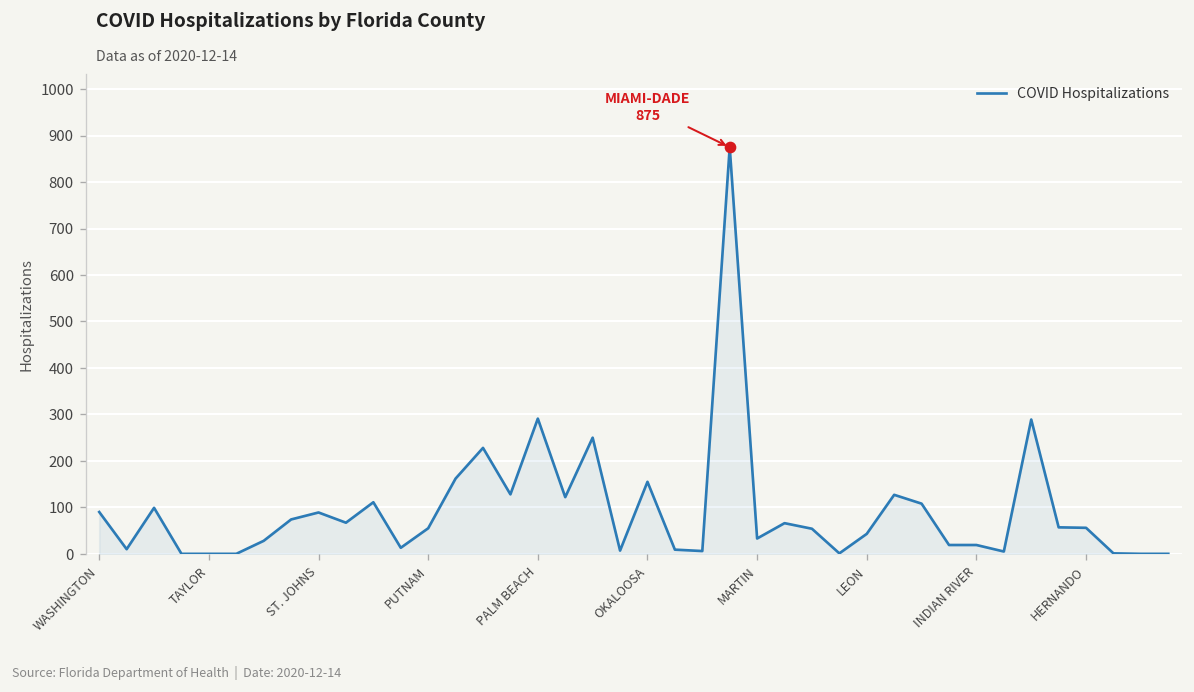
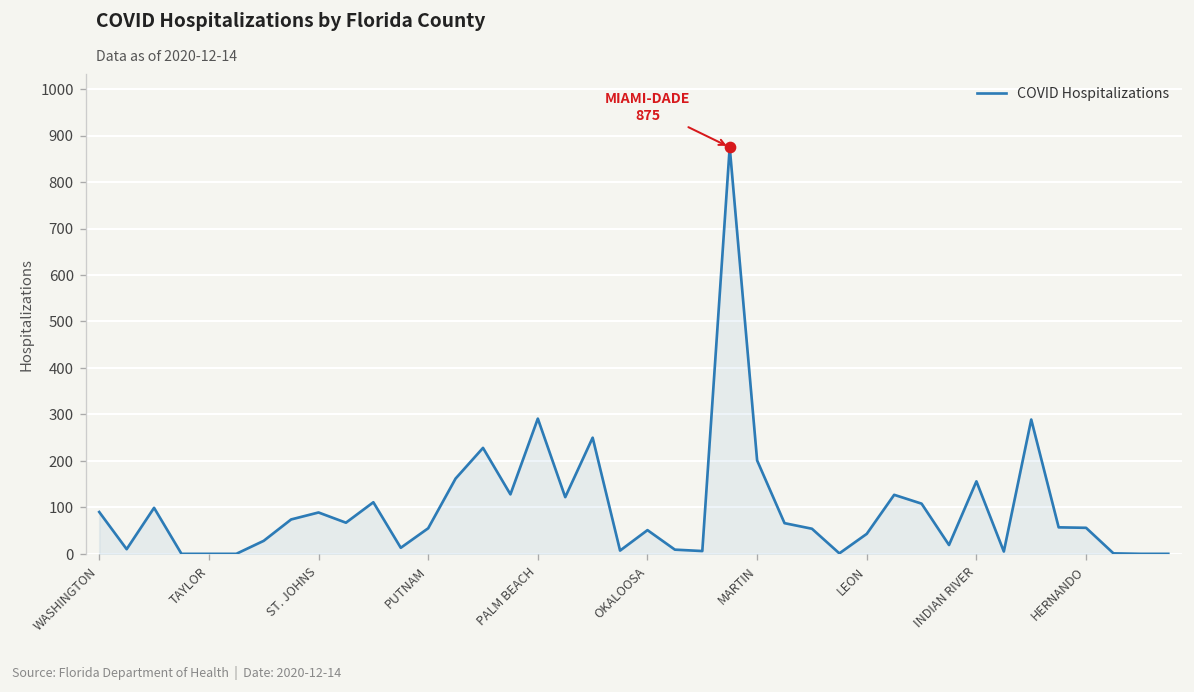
  {
    "COVID Hospitalizations": {
      "WASHINGTON": 90,
      "TAYLOR": 0,
      "ST. JOHNS": 90,
      "PUTNAM": 60,
      "PALM BEACH": 290,
-     "OKALOOSA": 160,
-     "MARTIN": 30,
+     "OKALOOSA": 50,
+     "MARTIN": 200,
      "LEON": 40,
-     "INDIAN RIVER": 20,
+     "INDIAN RIVER": 160,
      "HERNANDO": 60
    }
  }
